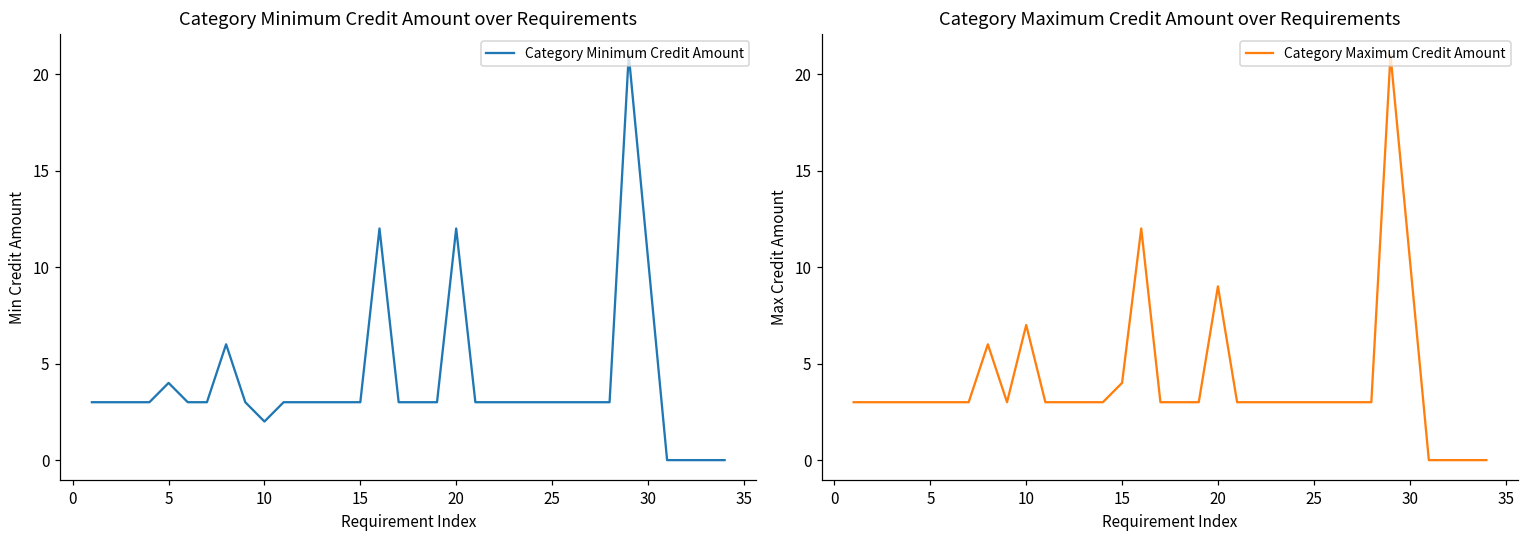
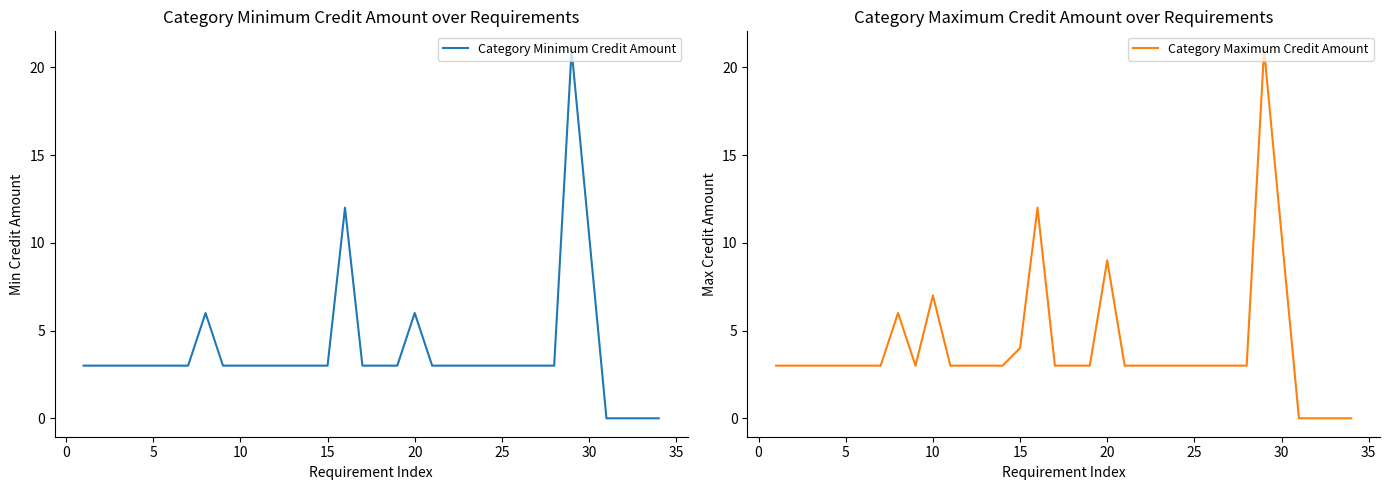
  {
    "Category Minimum Credit Amount over Requirements": {
-     "5": 4,
-     "10": 2,
+     "5": 3,
+     "10": 3,
      "15": 3,
-     "20": 12,
+     "20": 6,
      "25": 3
    },
    "Category Maximum Credit Amount over Requirements": {
      "5": 3.0,
      "10": 7.0,
      "15": 4.0,
      "20": 9.0,
      "25": 3.0
    }
  }
